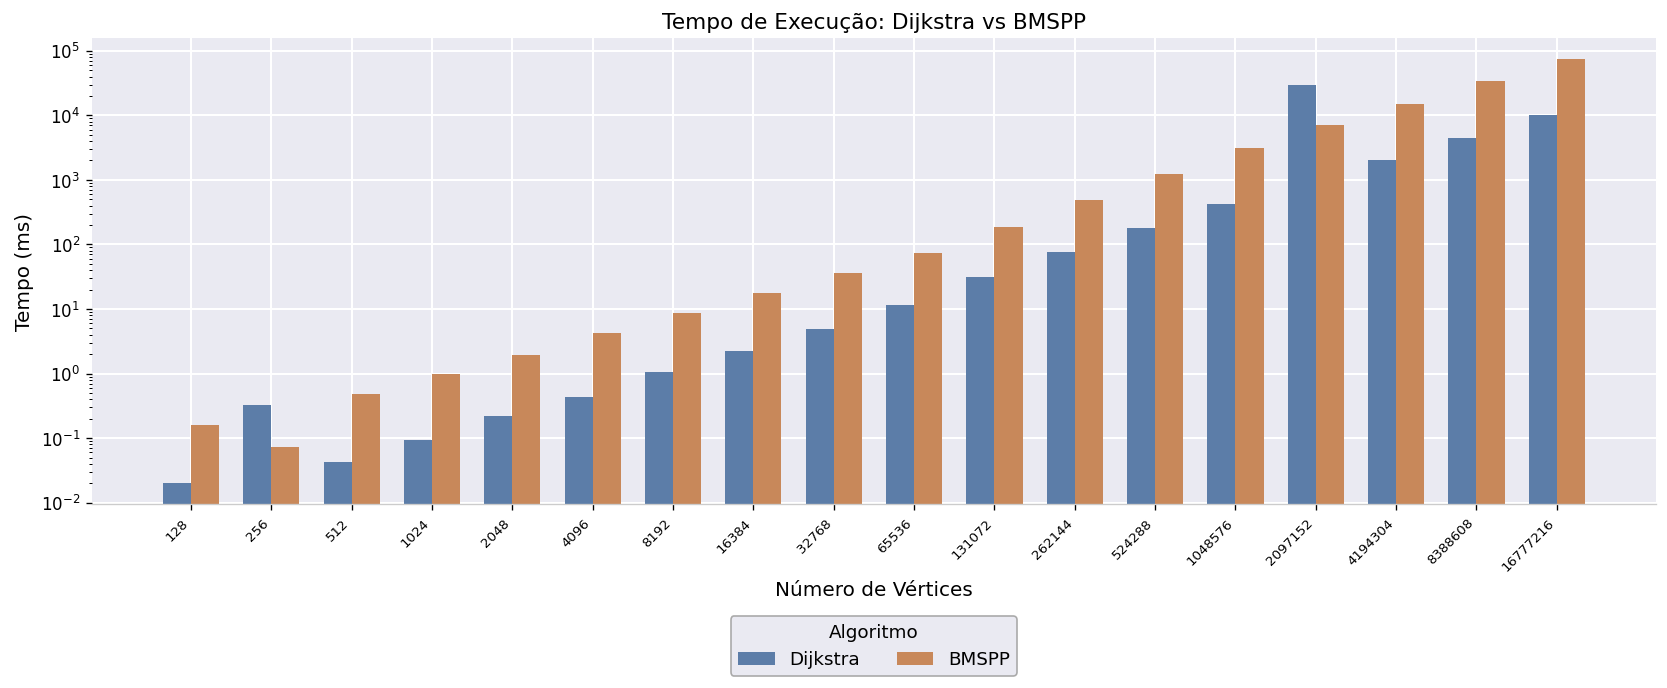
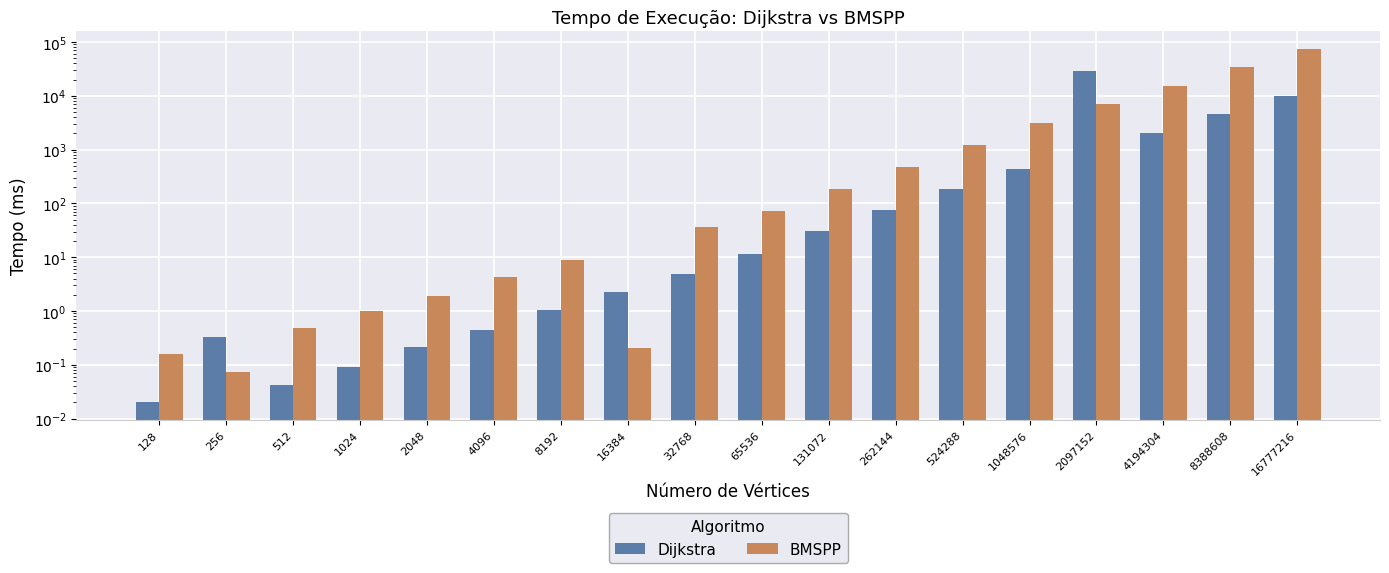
  {
    "Dijkstra": {
      "128": 0.02,
      "256": 0.3,
      "512": 0.04,
      "1024": 0.09,
      "2048": 0.22,
      "4096": 0.4,
      "8192": 1.0,
      "16384": 2.3,
      "32768": 5,
      "65536": 12,
      "131072": 30,
      "262144": 80,
      "524288": 180,
      "1048576": 400,
      "2097152": 30000,
      "4194304": 2000,
      "8388608": 5000,
      "16777216": 10000
    },
    "BMSPP": {
      "128": 0.16,
      "256": 0.07,
      "512": 0.5,
      "1024": 1.0,
      "2048": 1.9,
      "4096": 4,
      "8192": 9,
-     "16384": 18,
+     "16384": 0.20,
      "32768": 40,
      "65536": 70,
      "131072": 190,
      "262144": 500,
      "524288": 1200,
      "1048576": 3000,
      "2097152": 7000,
      "4194304": 15000,
      "8388608": 30000,
      "16777216": 70000
    }
  }
